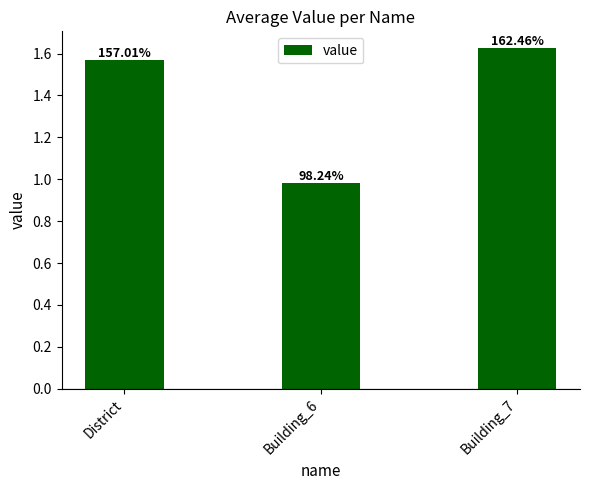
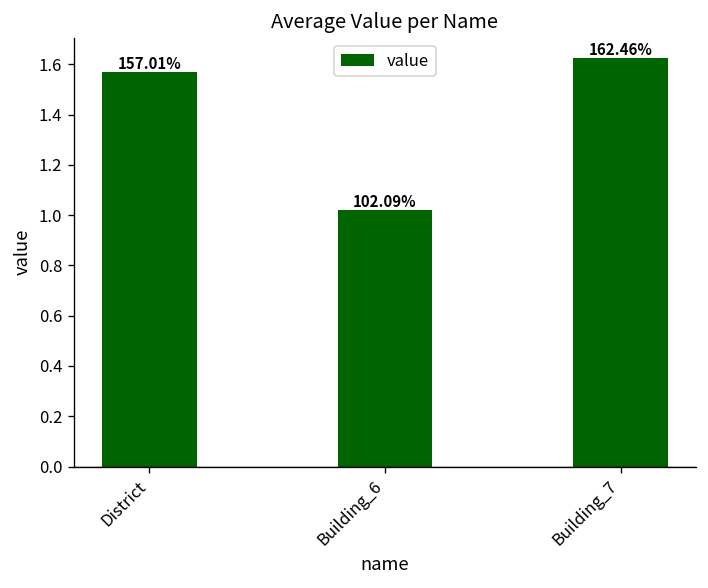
  {
    "District": "157.01%",
-   "Building_6": "98.24%",
+   "Building_6": "102.09%",
    "Building_7": "162.46%"
  }
